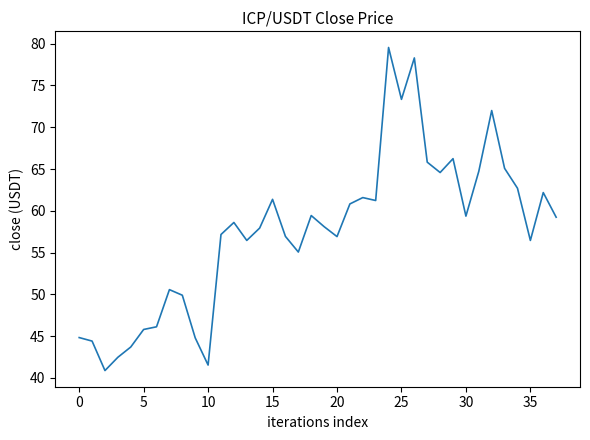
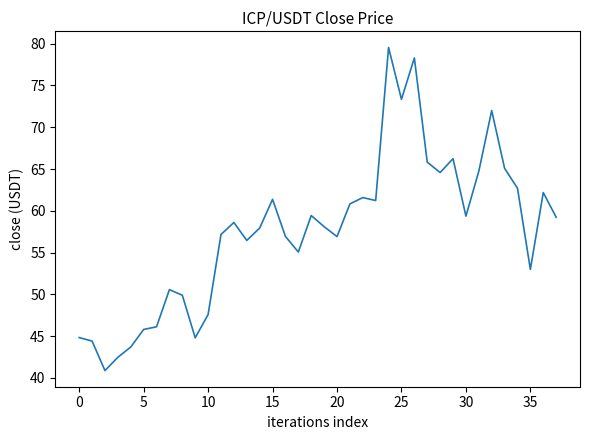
  {
    "0": 45,
    "5": 46,
-   "10": 42,
+   "10": 48,
    "15": 61,
    "20": 57,
    "25": 73,
    "30": 59,
-   "35": 56
+   "35": 53
  }
